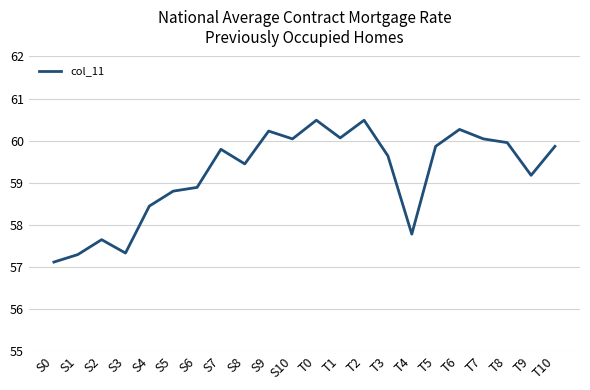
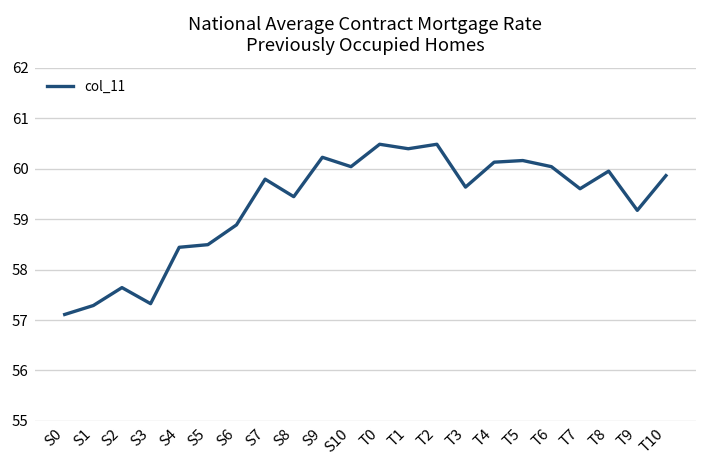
  {
    "S0": 57.1,
    "S1": 57.3,
    "S2": 57.6,
    "S3": 57.3,
    "S4": 58.4,
-   "S5": 58.8,
+   "S5": 58.5,
    "S6": 58.9,
    "S7": 59.8,
    "S8": 59.4,
    "S9": 60.2,
    "S10": 60.0,
    "T0": 60.5,
-   "T1": 60.1,
+   "T1": 60.4,
    "T2": 60.5,
    "T3": 59.6,
-   "T4": 57.8,
-   "T5": 59.9,
-   "T6": 60.3,
-   "T7": 60.0,
+   "T4": 60.1,
+   "T5": 60.2,
+   "T6": 60.0,
+   "T7": 59.6,
    "T8": 60.0,
    "T9": 59.2,
    "T10": 59.9
  }
